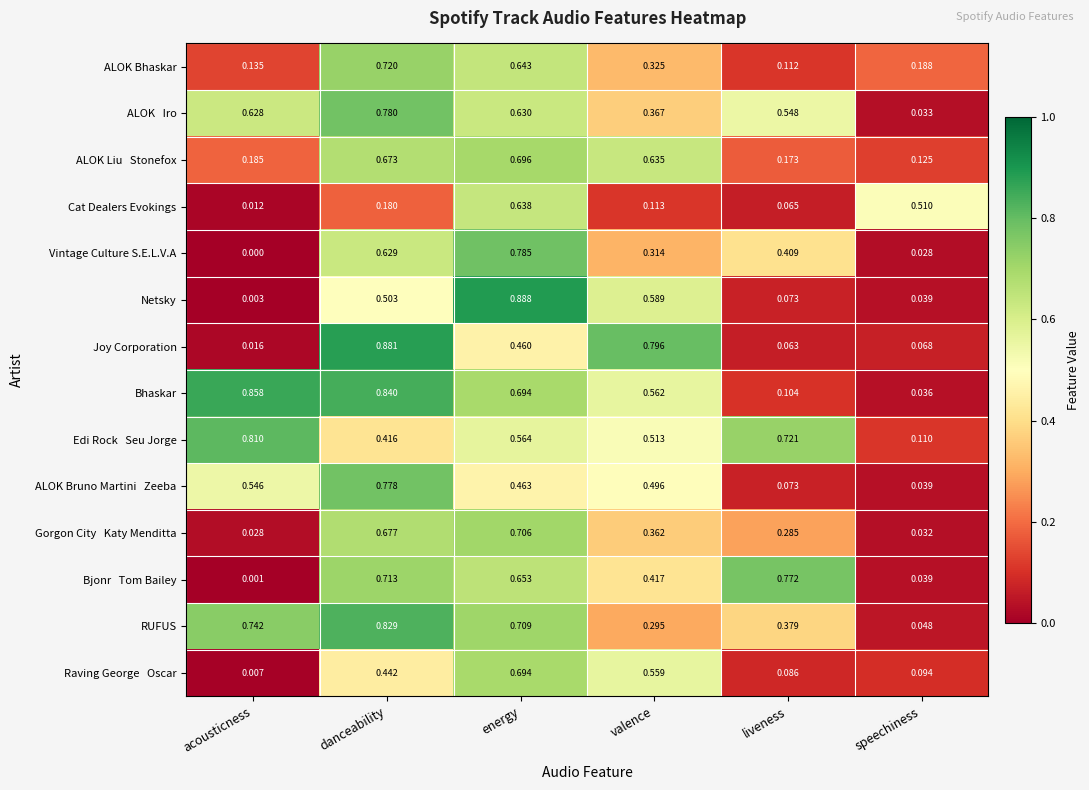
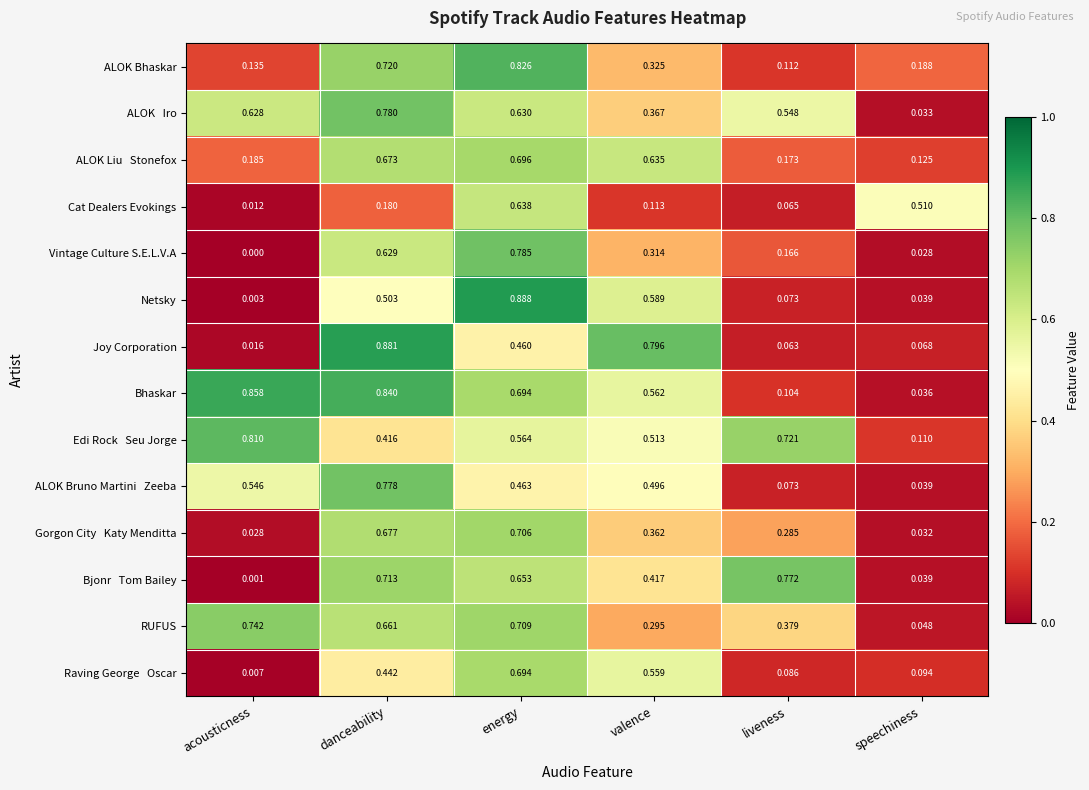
  {
    "ALOK Bhaskar": {
      "acousticness": 0.135,
      "danceability": 0.720,
-     "energy": 0.643,
+     "energy": 0.826,
      "valence": 0.325,
      "liveness": 0.112,
      "speechiness": 0.188
    },
    "ALOK Iro": {
      "acousticness": 0.628,
      "danceability": 0.780,
      "energy": 0.630,
      "valence": 0.367,
      "liveness": 0.548,
      "speechiness": 0.033
    },
    "ALOK Liu Stonefox": {
      "acousticness": 0.185,
      "danceability": 0.673,
      "energy": 0.696,
      "valence": 0.635,
      "liveness": 0.173,
      "speechiness": 0.125
    },
    "Cat Dealers Evokings": {
      "acousticness": 0.012,
      "danceability": 0.180,
      "energy": 0.638,
      "valence": 0.113,
      "liveness": 0.065,
      "speechiness": 0.510
    },
    "Vintage Culture S.E.L.V.A": {
      "acousticness": 0.000,
      "danceability": 0.629,
      "energy": 0.785,
      "valence": 0.314,
-     "liveness": 0.409,
+     "liveness": 0.166,
      "speechiness": 0.028
    },
    "Netsky": {
      "acousticness": 0.003,
      "danceability": 0.503,
      "energy": 0.888,
      "valence": 0.589,
      "liveness": 0.073,
      "speechiness": 0.039
    },
    "Joy Corporation": {
      "acousticness": 0.016,
      "danceability": 0.881,
      "energy": 0.460,
      "valence": 0.796,
      "liveness": 0.063,
      "speechiness": 0.068
    },
    "Bhaskar": {
      "acousticness": 0.858,
      "danceability": 0.840,
      "energy": 0.694,
      "valence": 0.562,
      "liveness": 0.104,
      "speechiness": 0.036
    },
    "Edi Rock Seu Jorge": {
      "acousticness": 0.810,
      "danceability": 0.416,
      "energy": 0.564,
      "valence": 0.513,
      "liveness": 0.721,
      "speechiness": 0.110
    },
    "ALOK Bruno Martini Zeeba": {
      "acousticness": 0.546,
      "danceability": 0.778,
      "energy": 0.463,
      "valence": 0.496,
      "liveness": 0.073,
      "speechiness": 0.039
    },
    "Gorgon City Katy Menditta": {
      "acousticness": 0.028,
      "danceability": 0.677,
      "energy": 0.706,
      "valence": 0.362,
      "liveness": 0.285,
      "speechiness": 0.032
    },
    "Bjonr Tom Bailey": {
      "acousticness": 0.001,
      "danceability": 0.713,
      "energy": 0.653,
      "valence": 0.417,
      "liveness": 0.772,
      "speechiness": 0.039
    },
    "RUFUS": {
      "acousticness": 0.742,
-     "danceability": 0.829,
+     "danceability": 0.661,
      "energy": 0.709,
      "valence": 0.295,
      "liveness": 0.379,
      "speechiness": 0.048
    },
    "Raving George Oscar": {
      "acousticness": 0.007,
      "danceability": 0.442,
      "energy": 0.694,
      "valence": 0.559,
      "liveness": 0.086,
      "speechiness": 0.094
    }
  }
